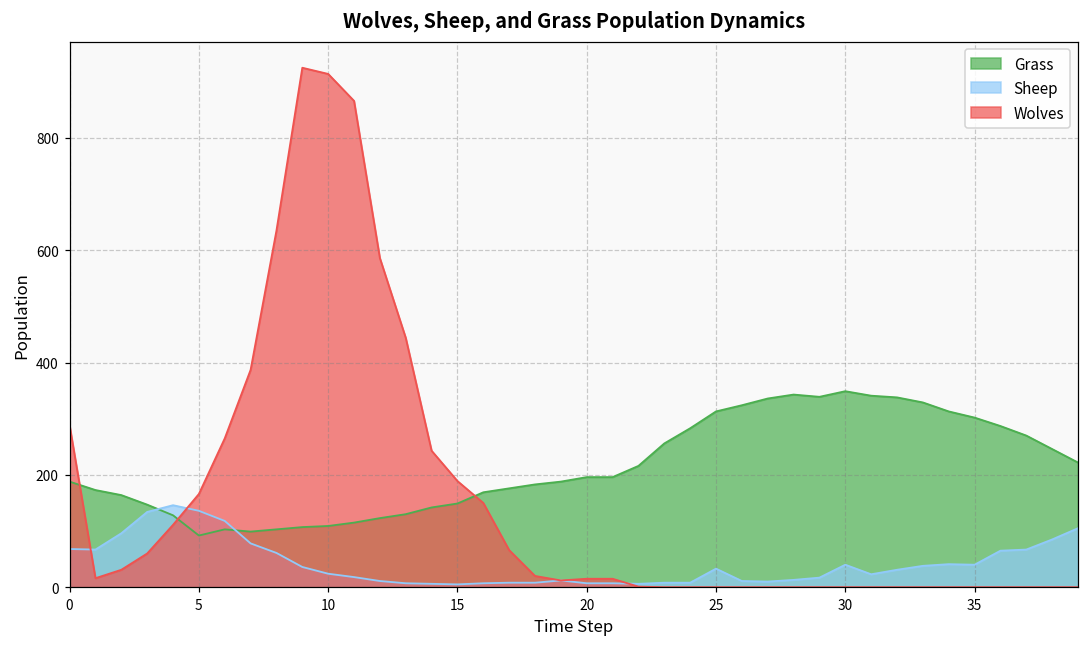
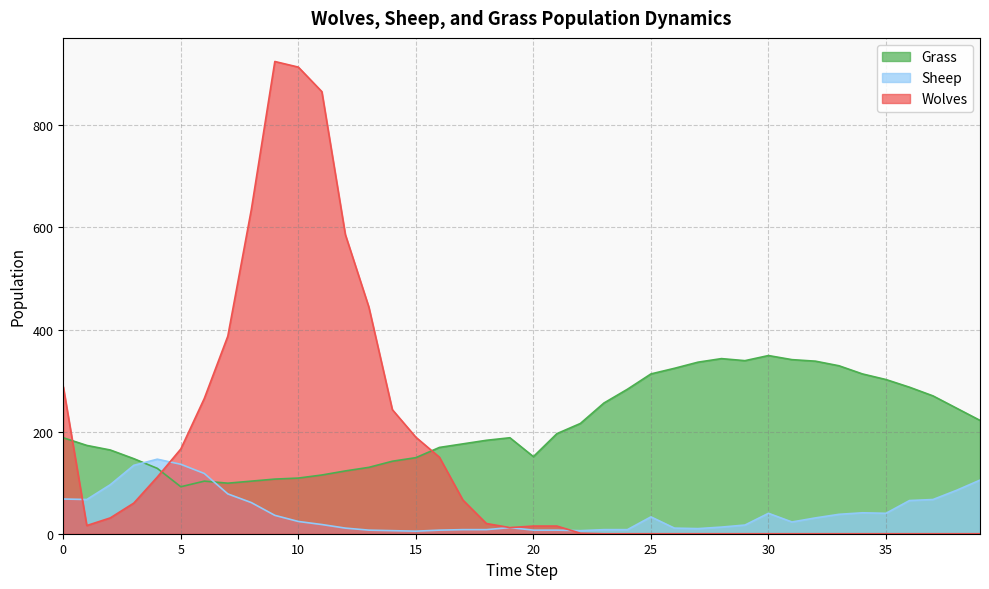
  {
    "Grass": {
      "0": 190,
      "5": 90,
      "10": 110,
      "15": 150,
-     "20": 200,
+     "20": 150,
      "25": 310,
      "30": 350,
      "35": 300
    },
    "Sheep": {
      "0": 70,
      "5": 140,
      "10": 20,
      "15": 10,
      "20": 10,
      "25": 30,
      "30": 40,
      "35": 40
    },
    "Wolves": {
      "0": 290,
      "5": 170,
      "10": 910,
      "15": 190,
      "20": 20,
      "25": 0,
      "30": 0,
      "35": 0
    }
  }
